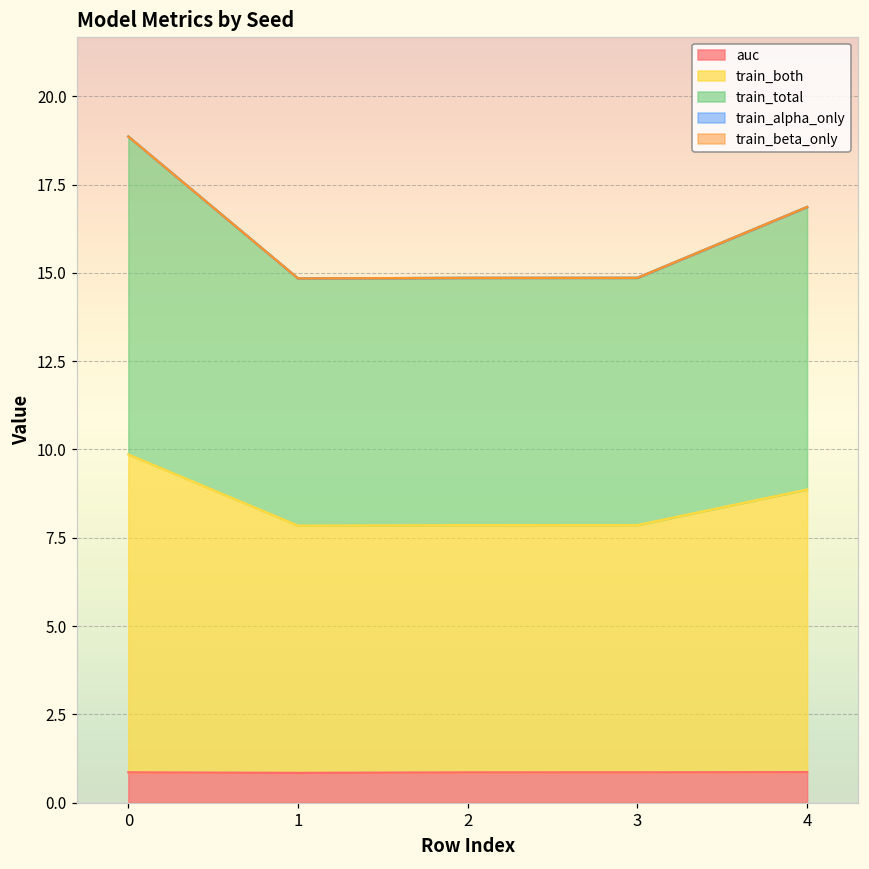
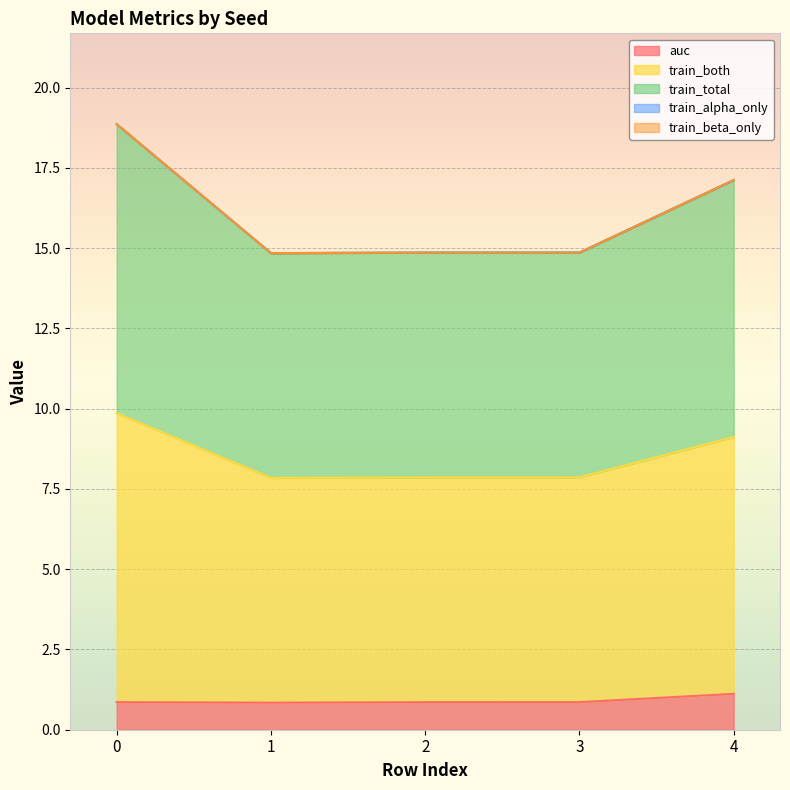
  {
    "auc": {
      "0": 0.9,
      "1": 0.8,
      "2": 0.9,
      "3": 0.9,
-     "4": 0.9
+     "4": 1.1
    }
  }
